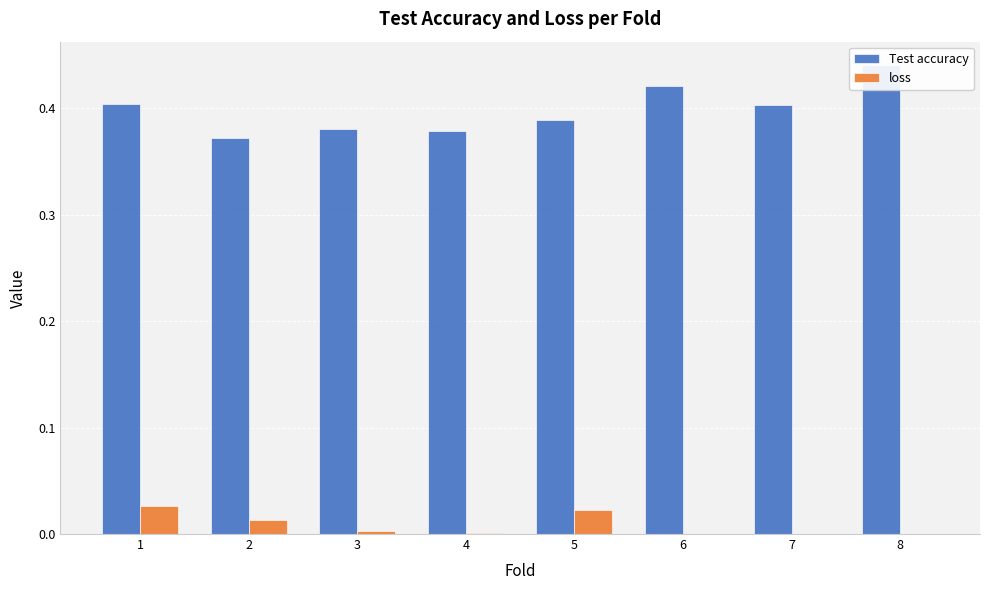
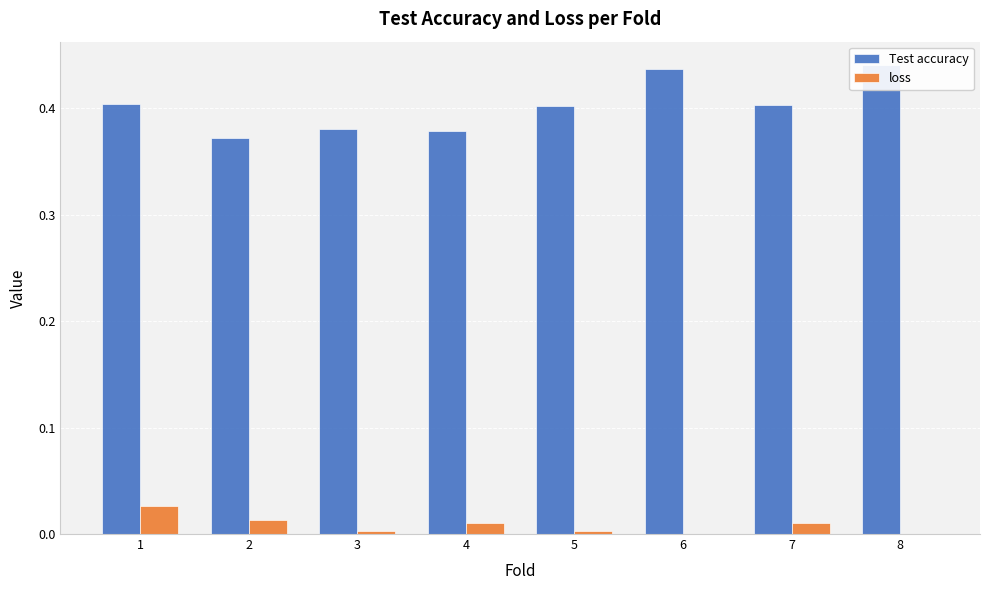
  {
    "Test accuracy": {
      "1": 0.404,
      "2": 0.372,
      "3": 0.380,
      "4": 0.379,
-     "5": 0.389,
-     "6": 0.421,
+     "5": 0.402,
+     "6": 0.437,
      "7": 0.403
    },
    "loss": {
      "1": 0.027,
      "2": 0.013,
      "3": 0.002,
-     "4": 0.001,
-     "5": 0.023,
-     "7": 0.000
+     "4": 0.010,
+     "5": 0.003,
+     "7": 0.011
    }
  }
